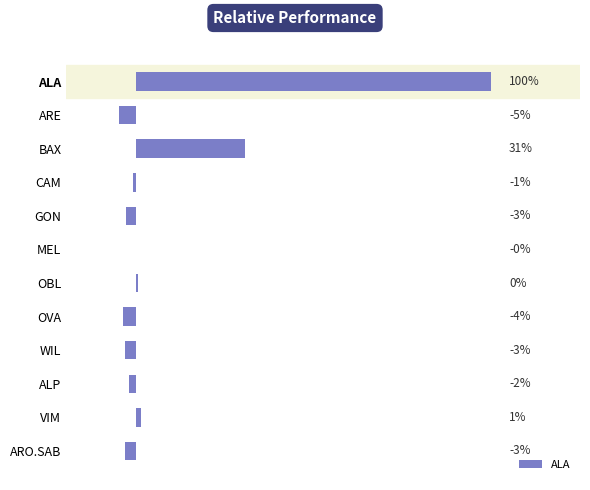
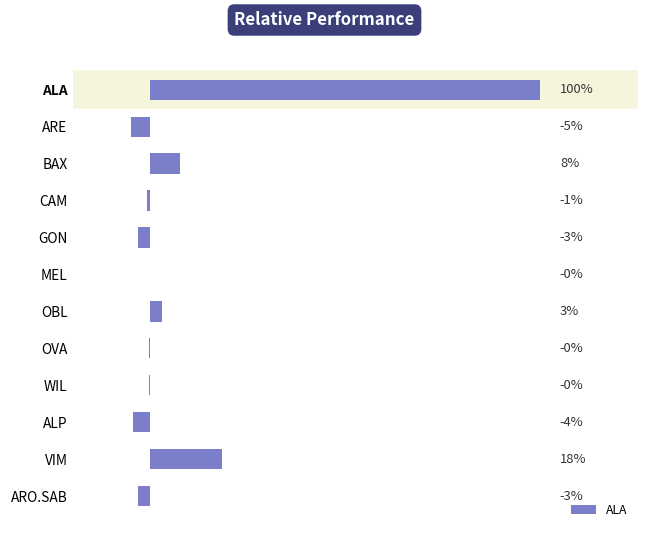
  {
    "ALA": "100%",
-   "BAX": "31%",
-   "OBL": "0%",
-   "OVA": "-4%",
-   "WIL": "-3%",
-   "ALP": "-2%",
-   "VIM": "1%"
+   "BAX": "8%",
+   "OBL": "3%",
+   "OVA": "-0%",
+   "WIL": "-0%",
+   "ALP": "-4%",
+   "VIM": "18%"
  }
